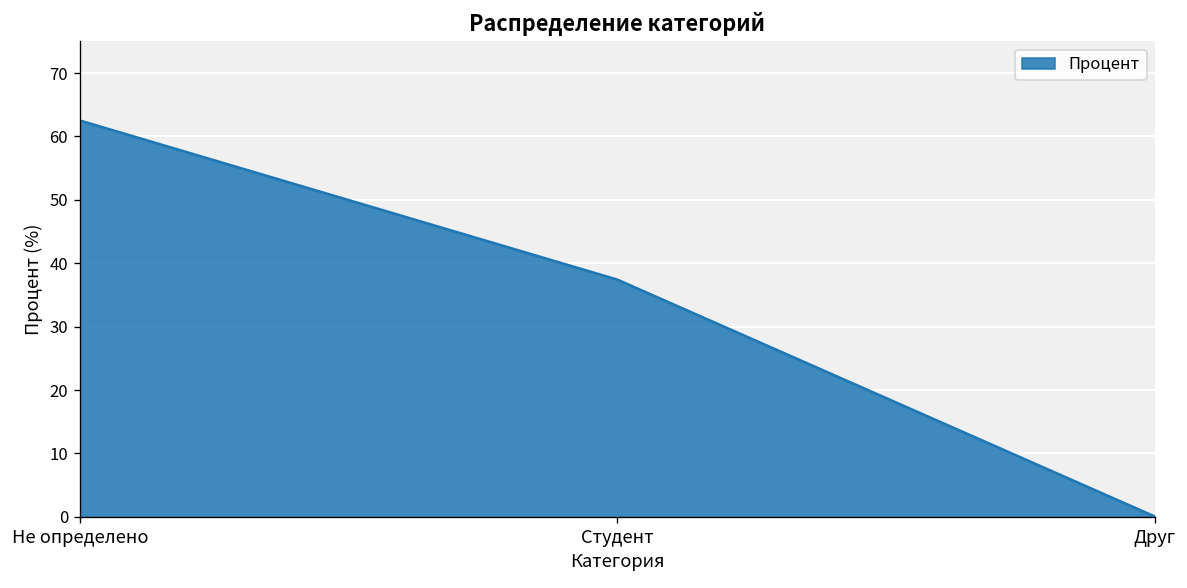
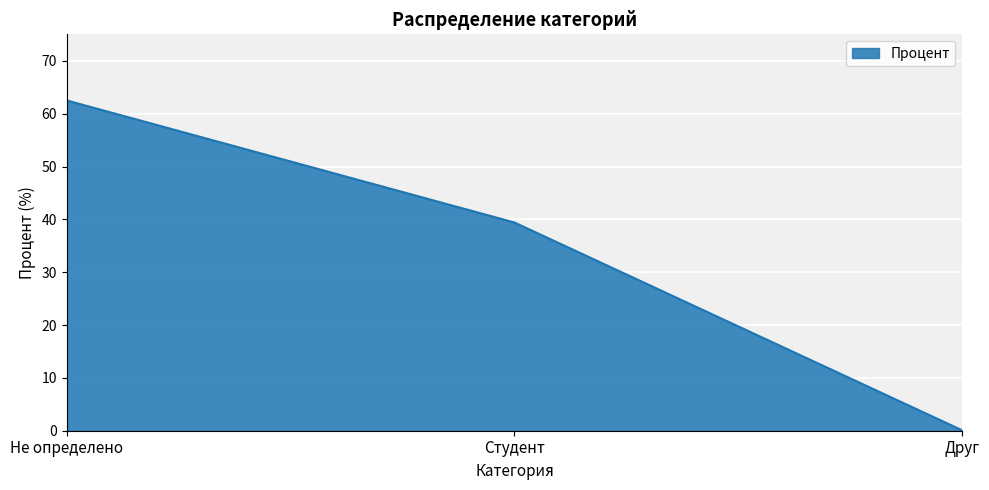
  {
    "Не определено": 63,
-   "Студент": 37,
+   "Студент": 39,
    "Друг": 0
  }
